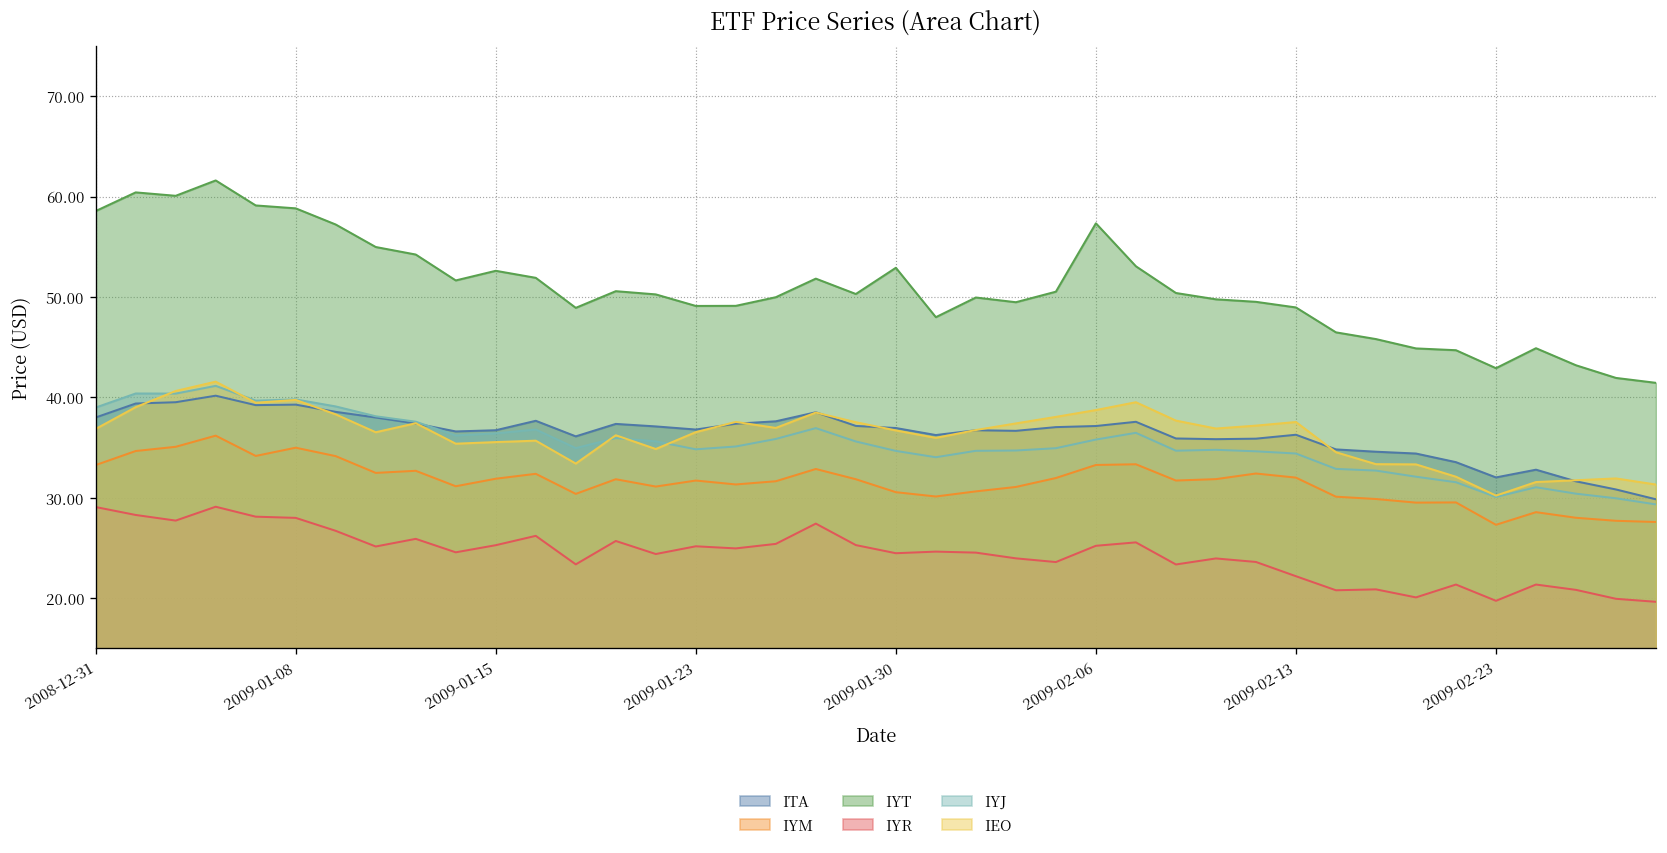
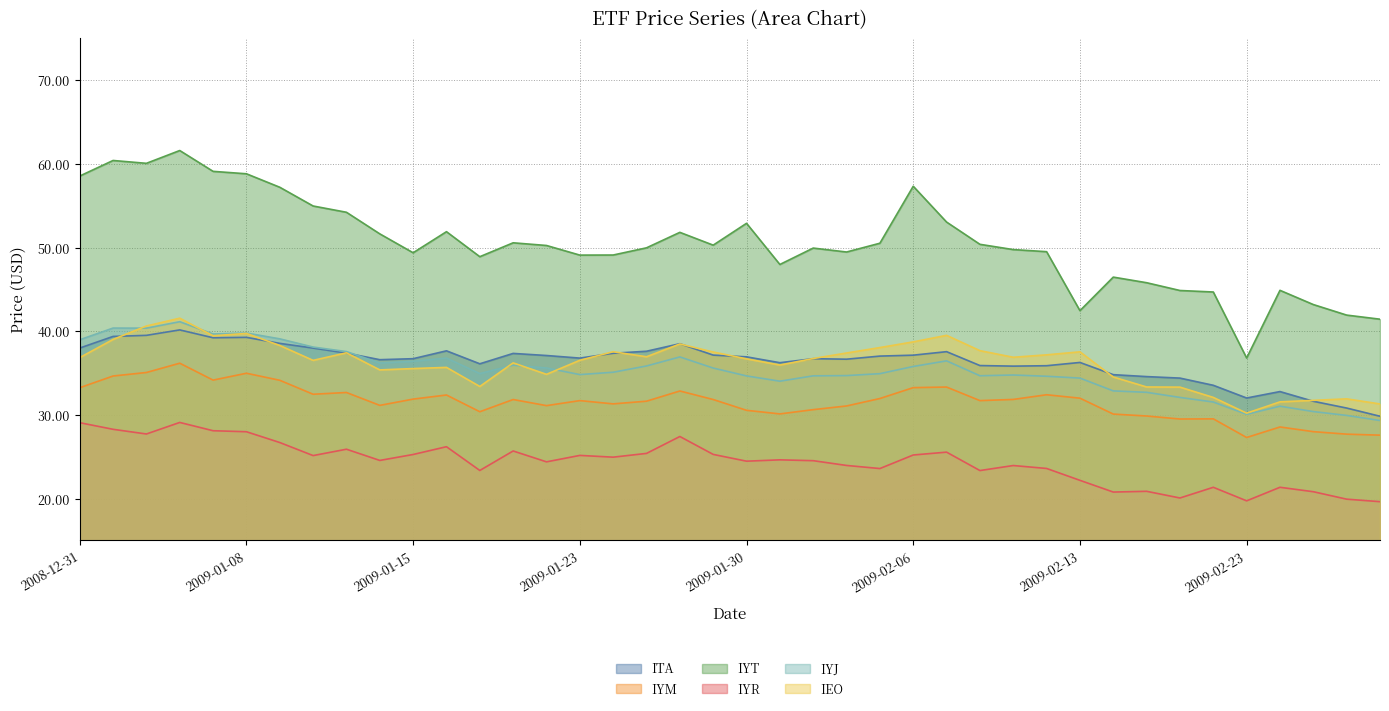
  {
    "IYT": {
      "2008-12-31": 59,
      "2009-01-08": 59,
-     "2009-01-15": 53,
+     "2009-01-15": 49,
      "2009-01-23": 49,
      "2009-01-30": 53,
      "2009-02-06": 57,
-     "2009-02-13": 49,
-     "2009-02-23": 43
+     "2009-02-13": 42,
+     "2009-02-23": 37
    }
  }
